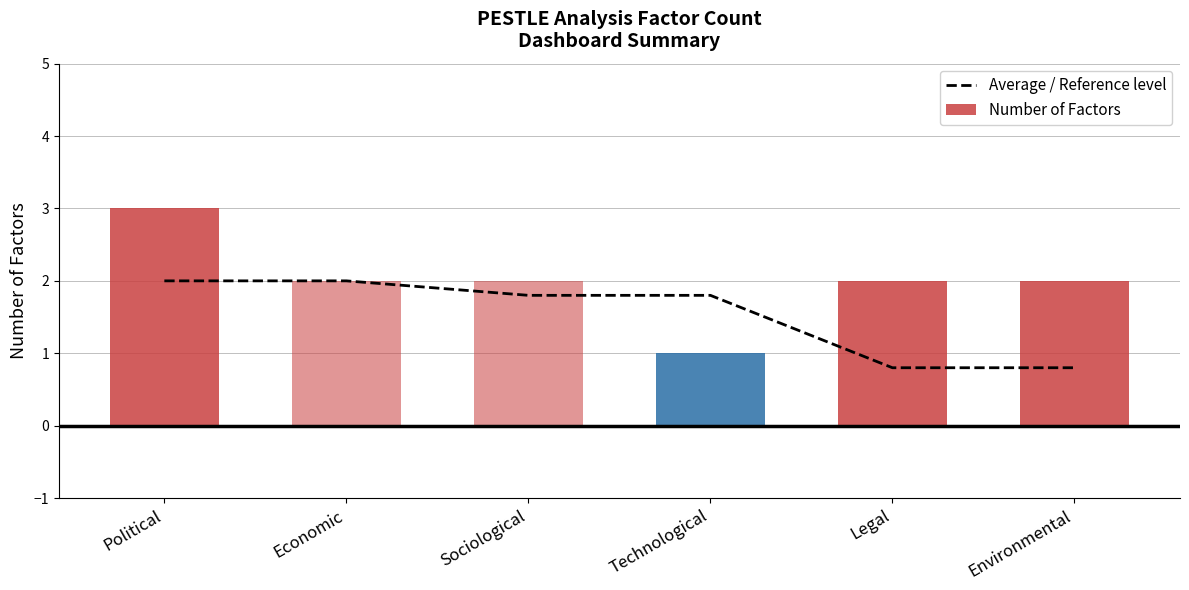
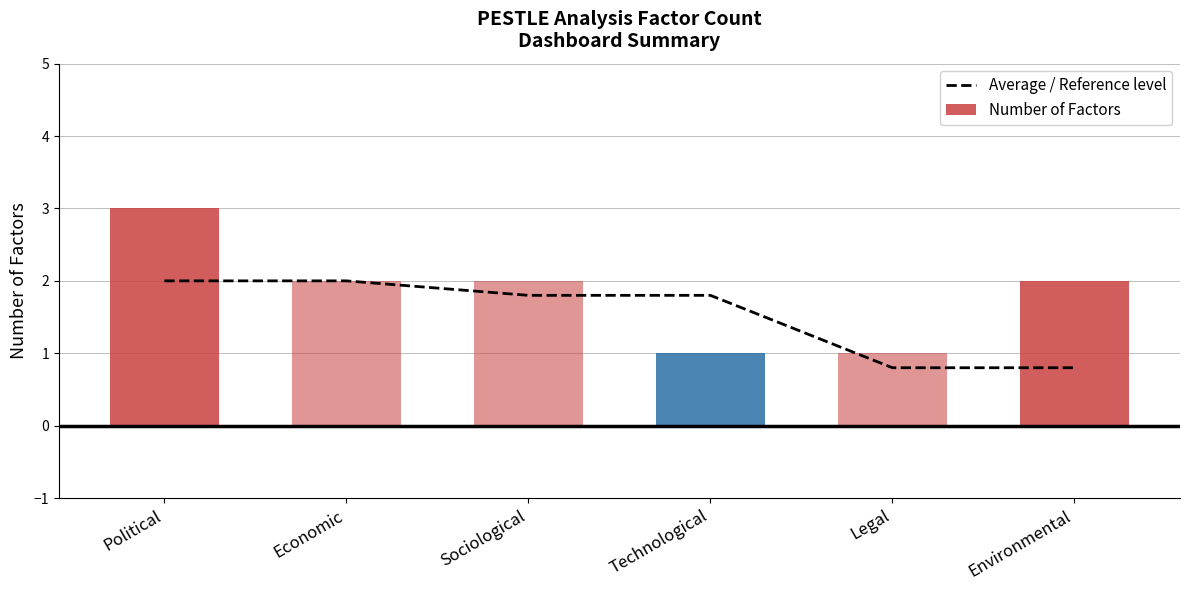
  {
    "Average / Reference level": {
      "Political": 2,
      "Economic": 2,
      "Sociological": 1.8,
      "Technological": 1.8,
      "Legal": 0.8,
      "Environmental": 0.8
    },
    "Number of Factors": {
      "Political": 3,
      "Economic": 2,
      "Sociological": 2,
      "Technological": 1,
-     "Legal": 2,
+     "Legal": 1,
      "Environmental": 2
    }
  }
